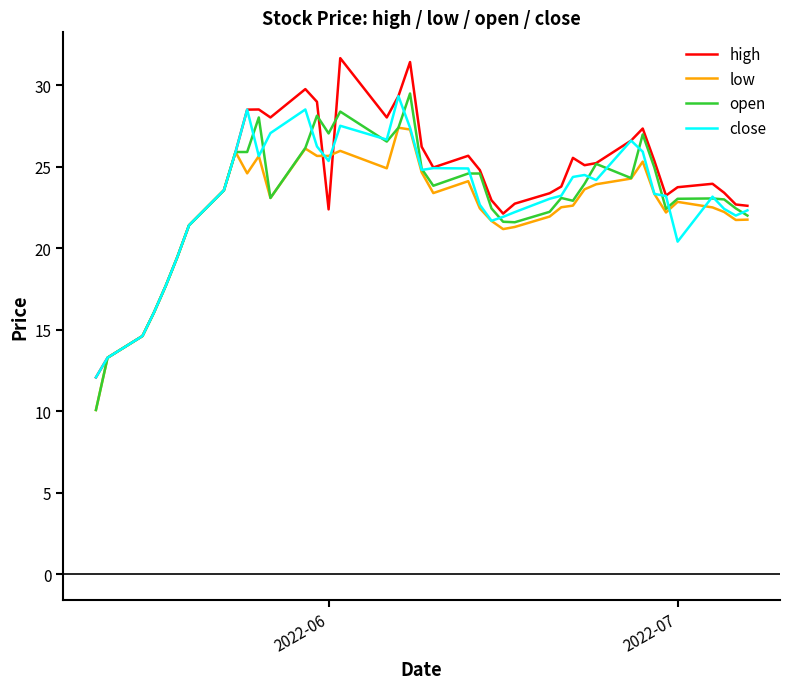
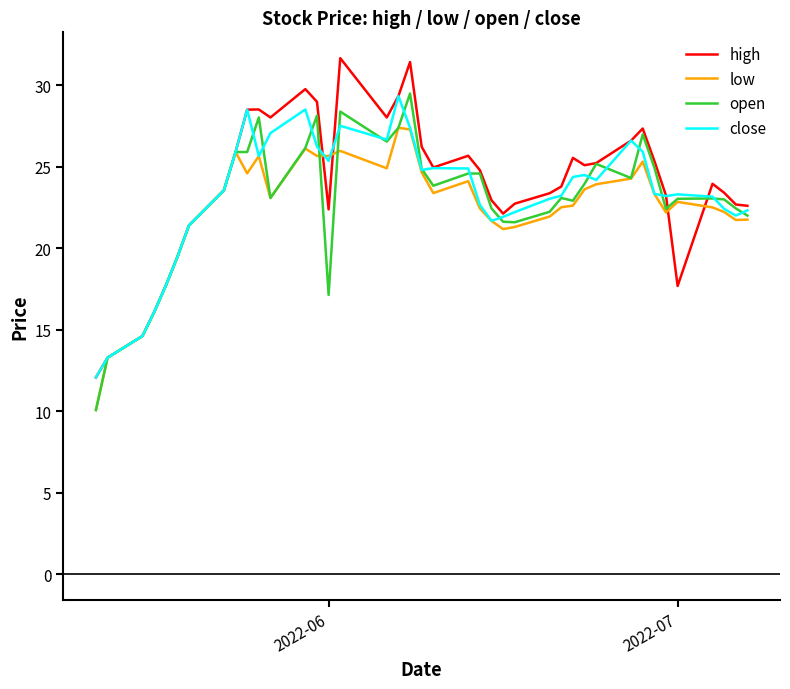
  {
    "high": {
      "2022-06": 22.4,
-     "2022-07": 23.7
+     "2022-07": 17.7
    },
    "low": {
      "2022-06": 25.7,
      "2022-07": 22.8
    },
    "open": {
-     "2022-06": 27.0,
+     "2022-06": 17.1,
      "2022-07": 23.0
    },
    "close": {
      "2022-06": 25.4,
-     "2022-07": 20.4
+     "2022-07": 23.3
    }
  }
